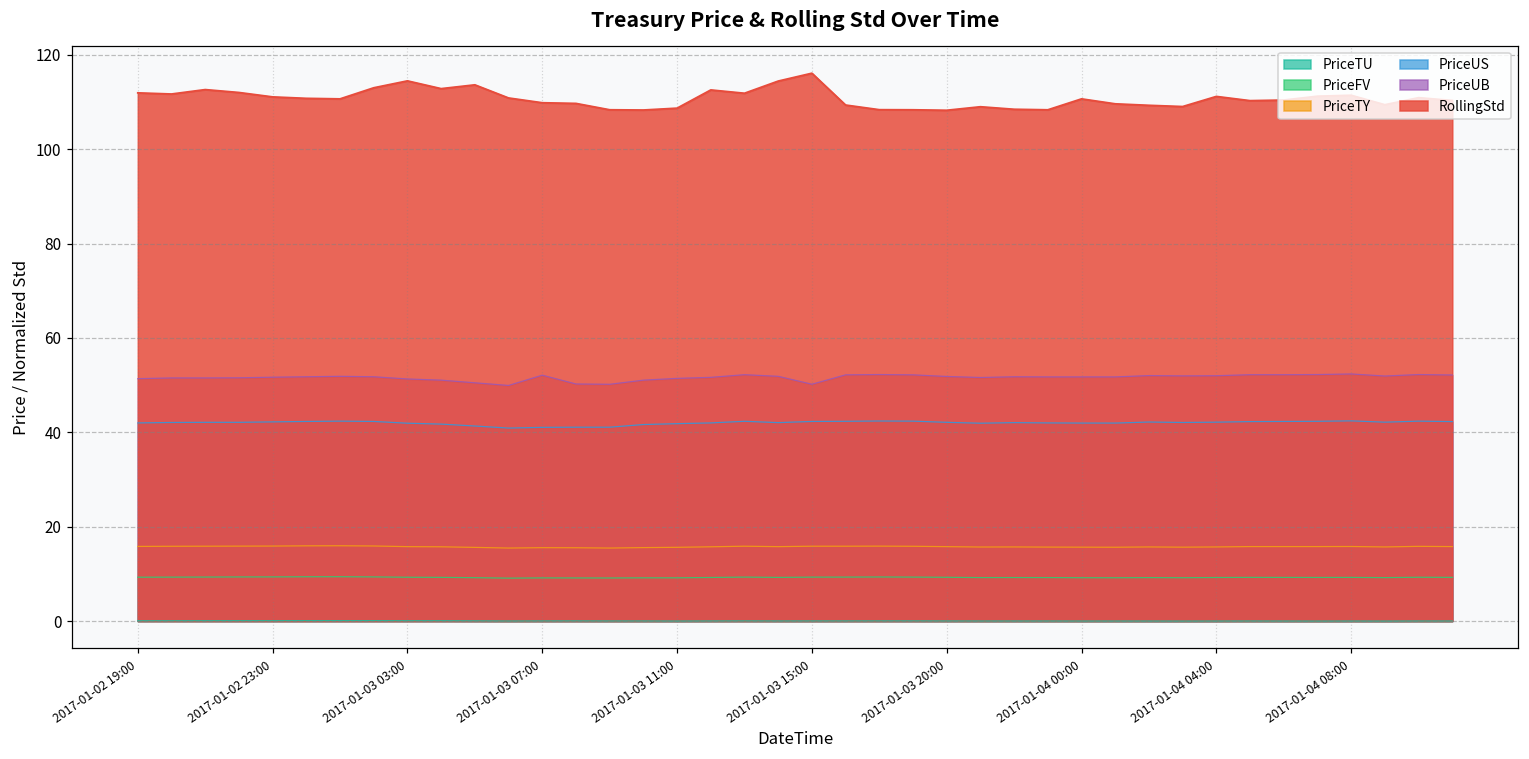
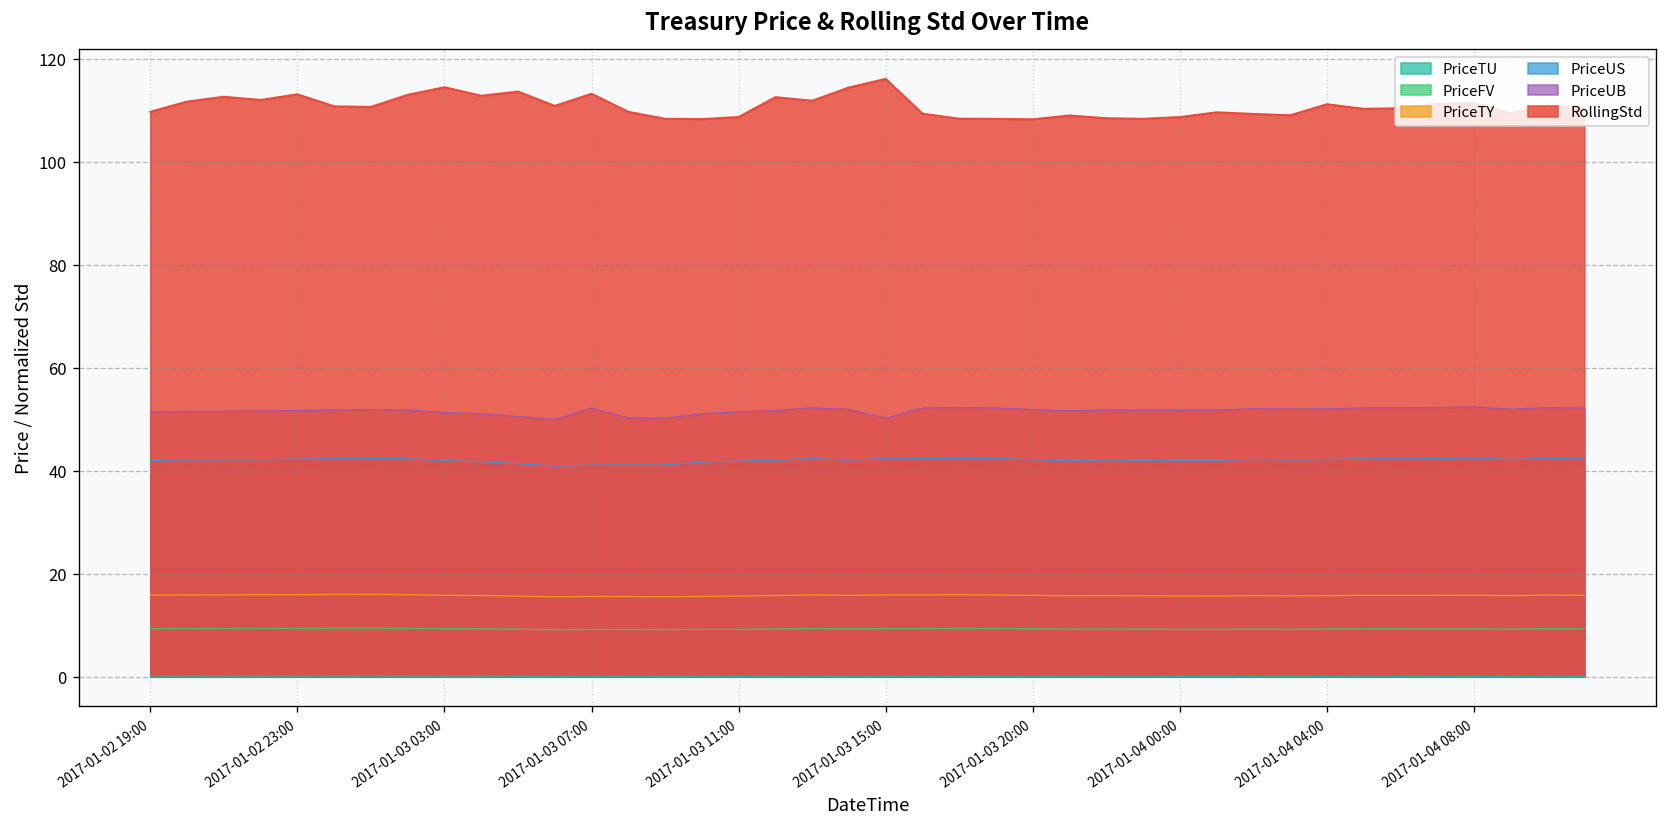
  {
    "PriceTY": {
      "2017-01-02 19:00": 16,
      "2017-01-02 23:00": 16,
      "2017-01-03 03:00": 16,
      "2017-01-03 07:00": 16,
      "2017-01-03 11:00": 16,
      "2017-01-03 15:00": 16,
      "2017-01-03 20:00": 16,
      "2017-01-04 00:00": 16,
      "2017-01-04 04:00": 16,
      "2017-01-04 08:00": 16
    },
    "PriceUS": {
      "2017-01-02 19:00": 42,
      "2017-01-02 23:00": 42,
      "2017-01-03 03:00": 42,
      "2017-01-03 07:00": 41,
      "2017-01-03 11:00": 42,
      "2017-01-03 15:00": 42,
      "2017-01-03 20:00": 42,
      "2017-01-04 00:00": 42,
      "2017-01-04 04:00": 42,
      "2017-01-04 08:00": 42
    },
    "PriceUB": {
      "2017-01-02 19:00": 51,
      "2017-01-02 23:00": 52,
      "2017-01-03 03:00": 51,
      "2017-01-03 07:00": 52,
      "2017-01-03 11:00": 51,
      "2017-01-03 15:00": 50,
      "2017-01-03 20:00": 52,
      "2017-01-04 00:00": 52,
      "2017-01-04 04:00": 52,
      "2017-01-04 08:00": 52
    },
    "RollingStd": {
-     "2017-01-02 19:00": 112,
-     "2017-01-02 23:00": 111,
+     "2017-01-02 19:00": 110,
+     "2017-01-02 23:00": 113,
      "2017-01-03 03:00": 114,
-     "2017-01-03 07:00": 110,
+     "2017-01-03 07:00": 113,
      "2017-01-03 11:00": 109,
      "2017-01-03 15:00": 116,
      "2017-01-03 20:00": 108,
-     "2017-01-04 00:00": 111,
+     "2017-01-04 00:00": 109,
      "2017-01-04 04:00": 111
    }
  }
